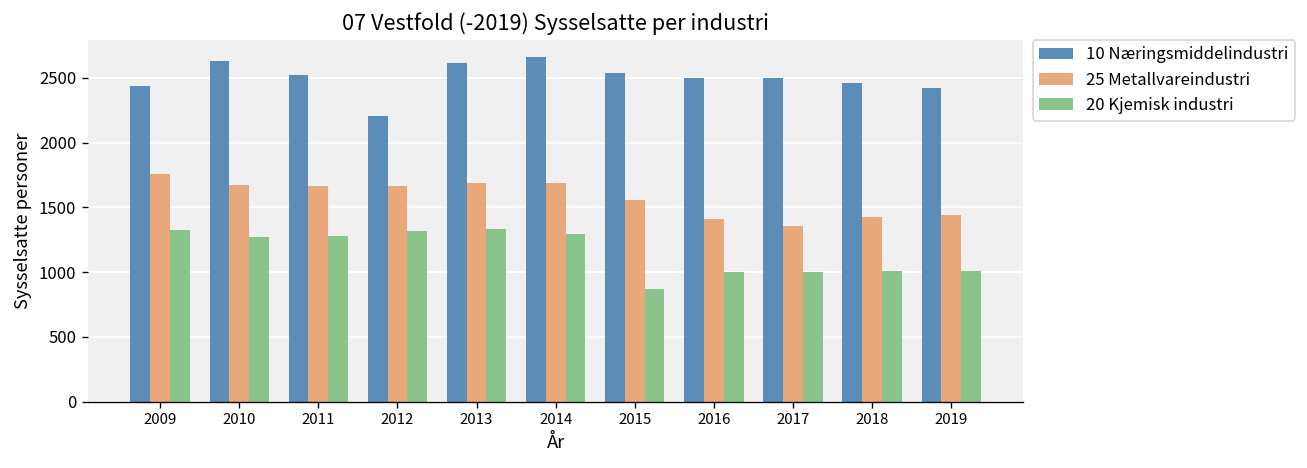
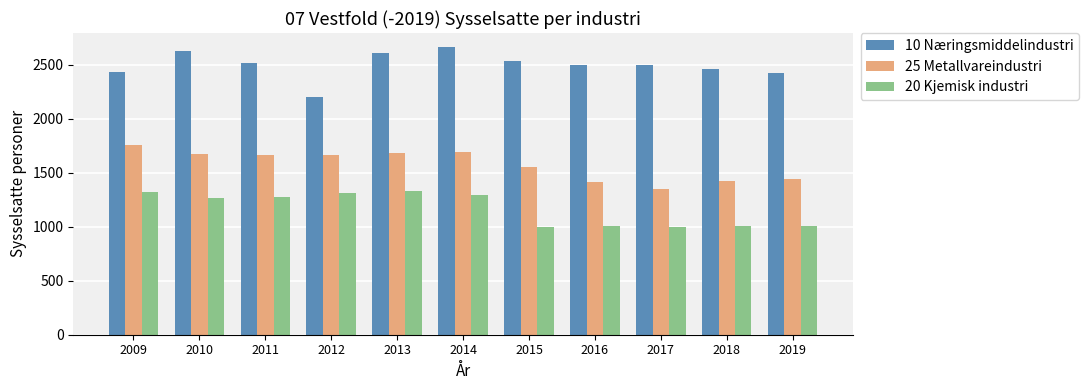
  {
    "10 Næringsmiddelindustri": {
      "2009": 2440,
      "2010": 2630,
      "2011": 2520,
      "2012": 2200,
      "2013": 2610,
      "2014": 2660,
      "2015": 2540,
      "2016": 2500,
      "2017": 2500,
      "2018": 2460,
      "2019": 2430
    },
    "25 Metallvareindustri": {
      "2009": 1760,
      "2010": 1680,
      "2011": 1660,
      "2012": 1670,
      "2013": 1690,
      "2014": 1690,
      "2015": 1560,
      "2016": 1410,
      "2017": 1350,
      "2018": 1430,
      "2019": 1440
    },
    "20 Kjemisk industri": {
      "2009": 1330,
      "2010": 1270,
      "2011": 1280,
      "2012": 1320,
      "2013": 1340,
      "2014": 1300,
-     "2015": 870,
+     "2015": 1000,
      "2016": 1010,
      "2017": 1000,
      "2018": 1010,
      "2019": 1010
    }
  }
